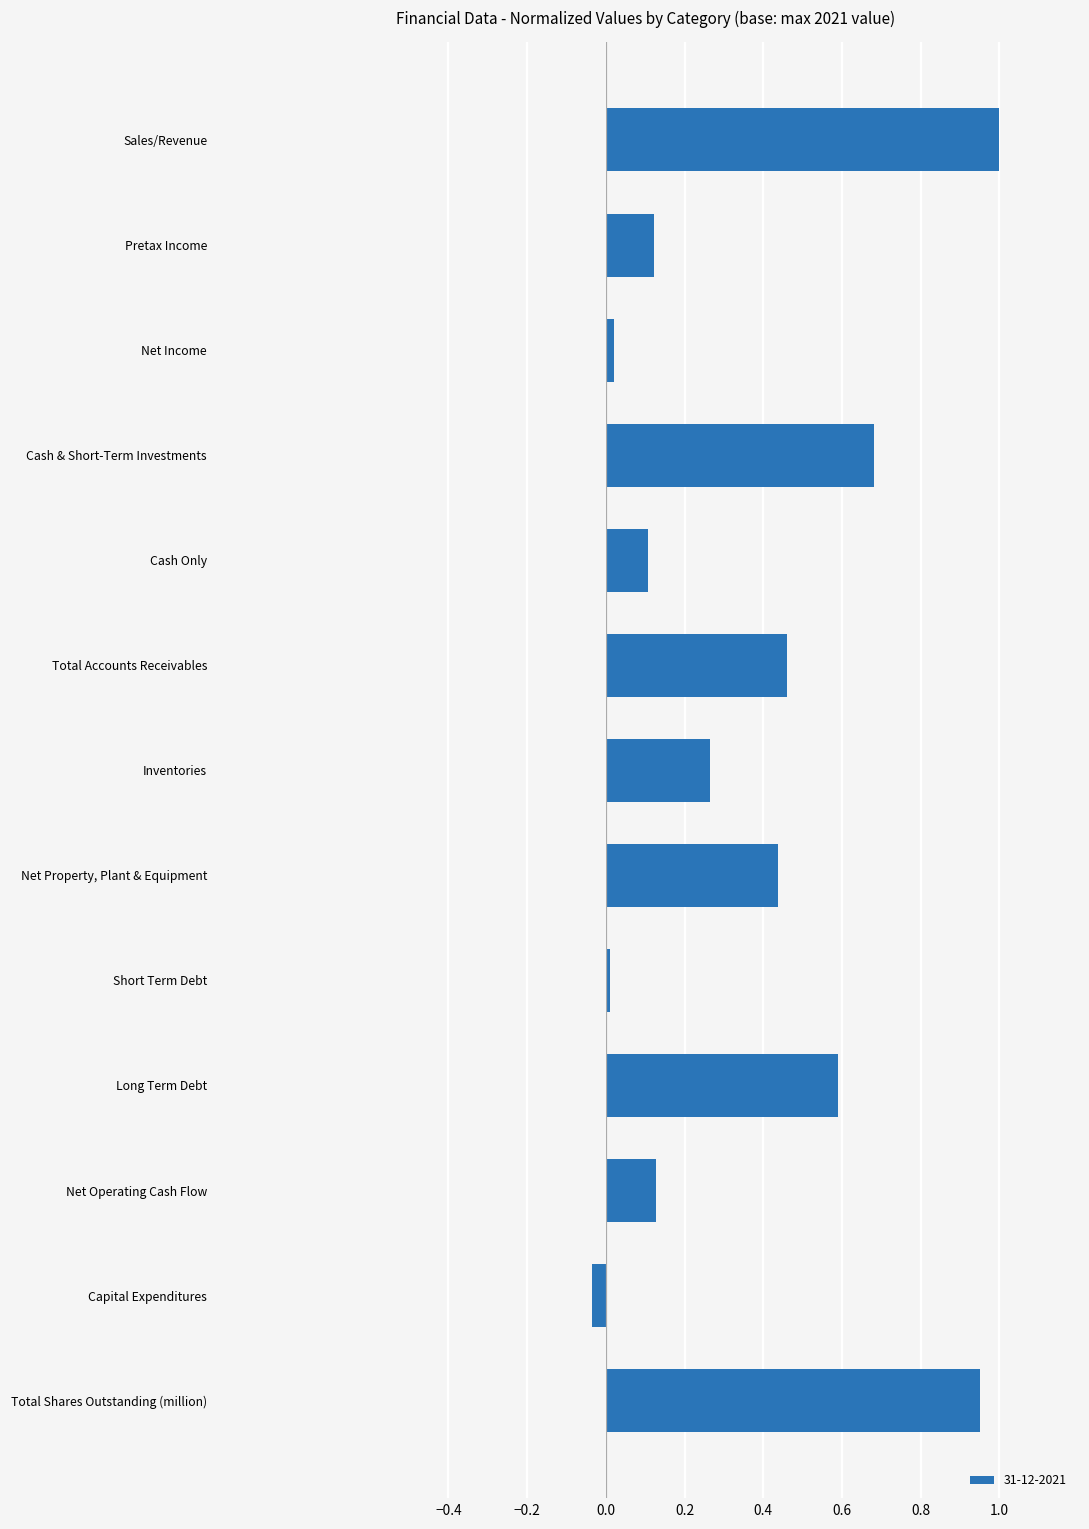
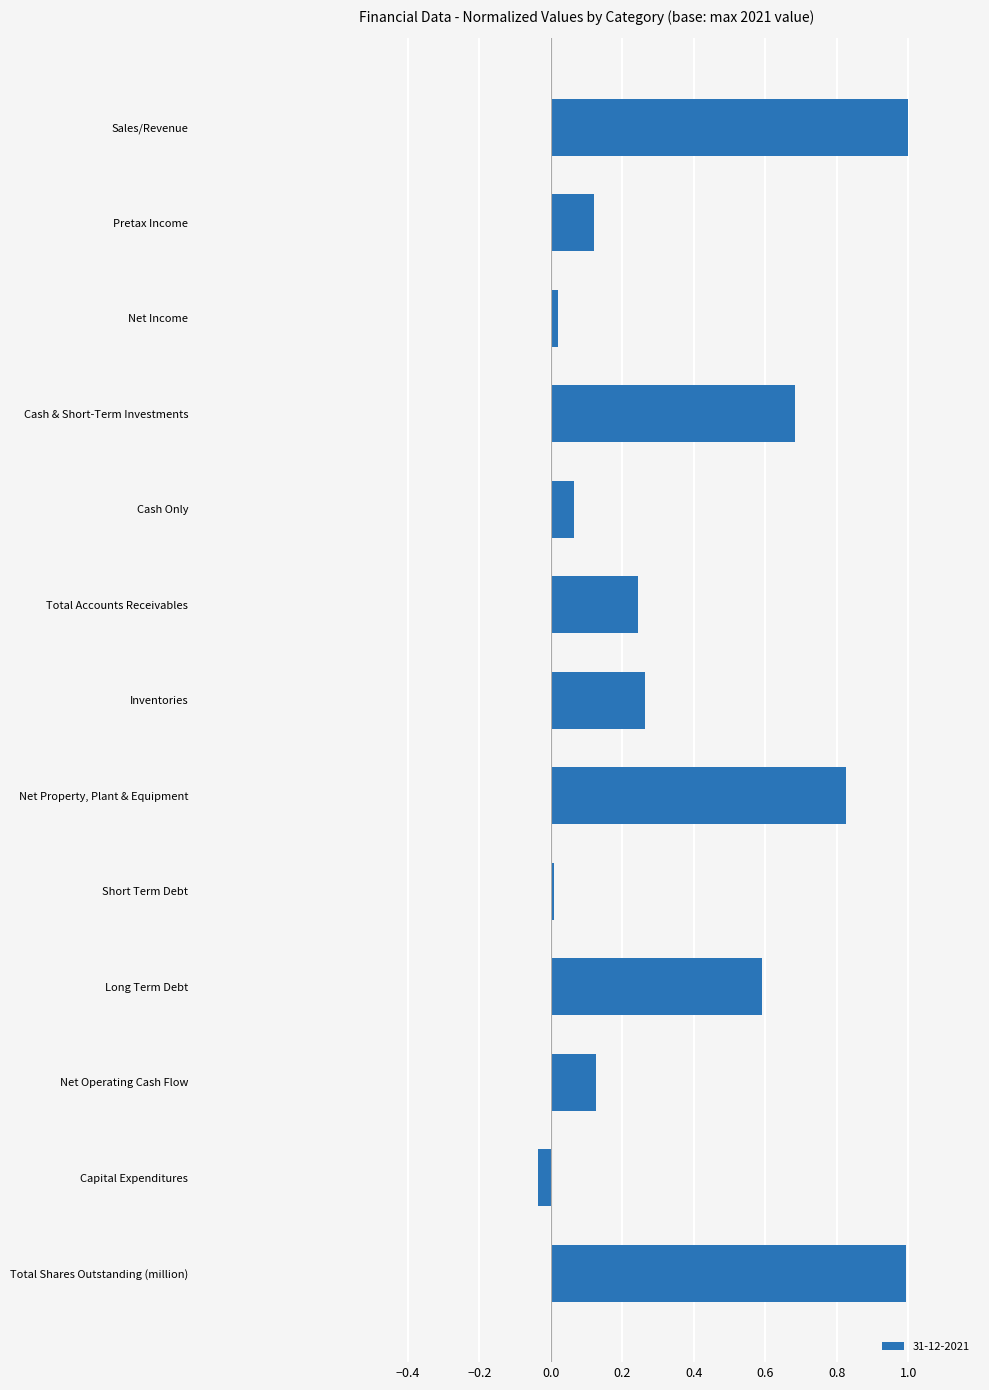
  {
    "Sales/Revenue": 1.00,
    "Pretax Income": 0.12,
    "Net Income": 0.02,
    "Cash & Short-Term Investments": 0.68,
-   "Cash Only": 0.11,
-   "Total Accounts Receivables": 0.46,
+   "Cash Only": 0.06,
+   "Total Accounts Receivables": 0.24,
    "Inventories": 0.26,
-   "Net Property, Plant & Equipment": 0.44,
+   "Net Property, Plant & Equipment": 0.82,
    "Short Term Debt": 0.01,
    "Long Term Debt": 0.59,
    "Net Operating Cash Flow": 0.13,
    "Capital Expenditures": -0.04,
-   "Total Shares Outstanding (million)": 0.95
+   "Total Shares Outstanding (million)": 0.99
  }
